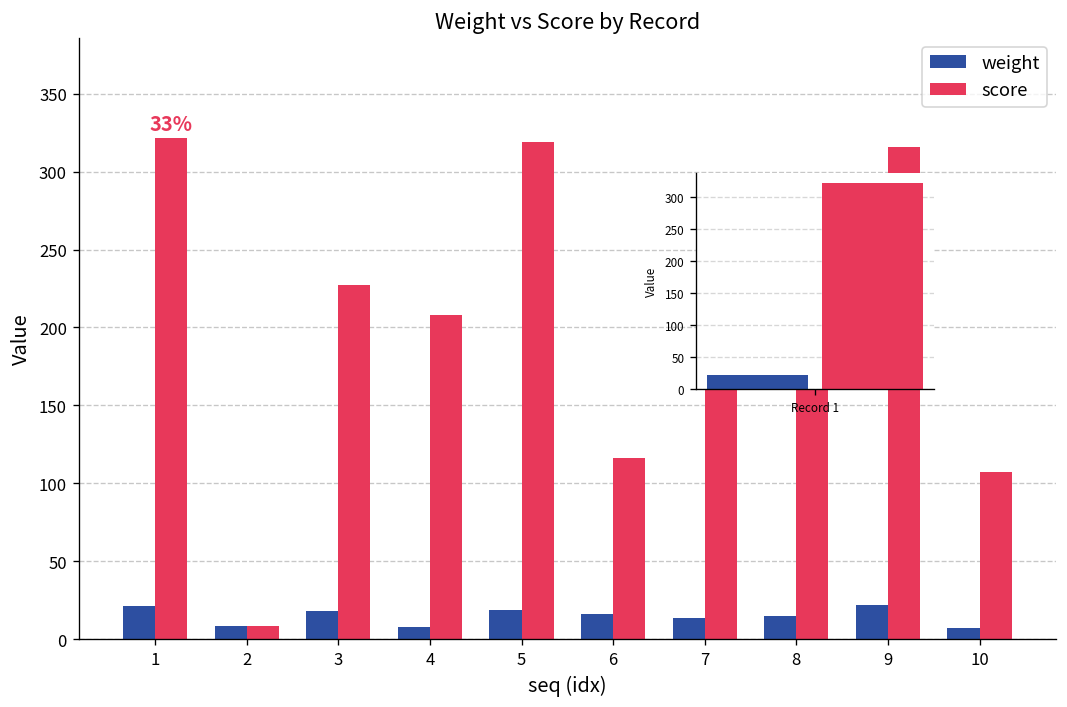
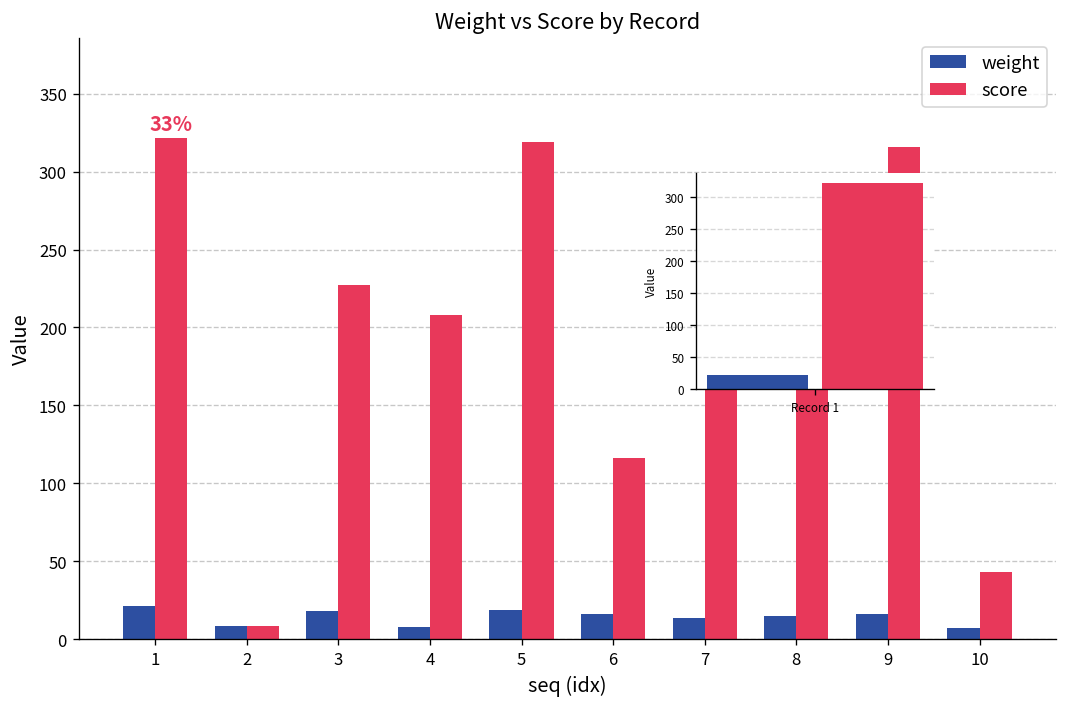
  {
    "Weight vs Score by Record": {
      "weight": {
        "1": 22,
        "2": 9,
        "3": 18,
        "4": 8,
        "5": 19,
        "6": 16,
        "7": 14,
        "8": 15,
-       "9": 22,
+       "9": 16,
        "10": 8
      },
      "score": {
        "2": 9,
        "3": 227,
        "4": 208,
        "5": 319,
        "6": 116,
        "7": 214,
        "8": 170,
        "9": 316,
-       "10": 108
+       "10": 43
      }
    }
  }
